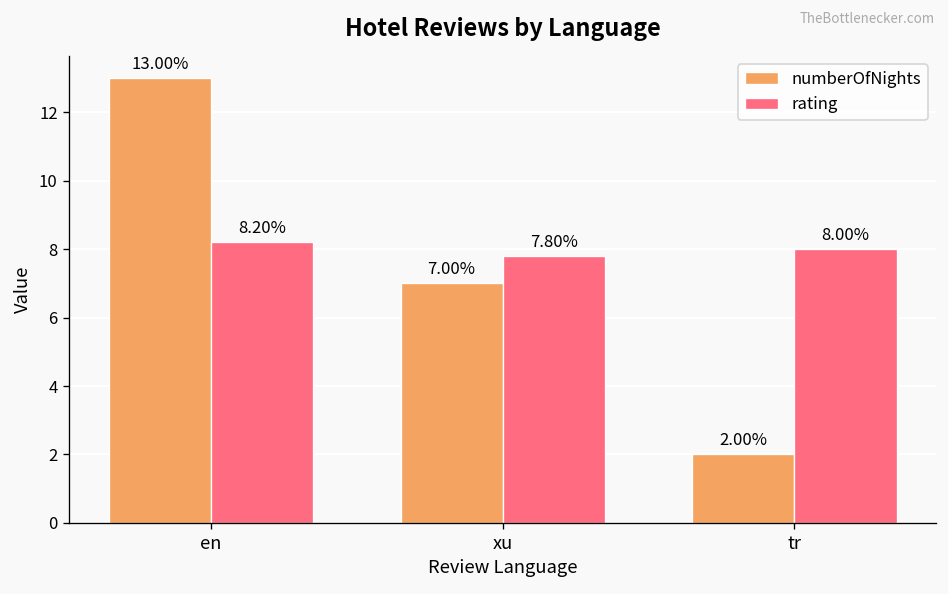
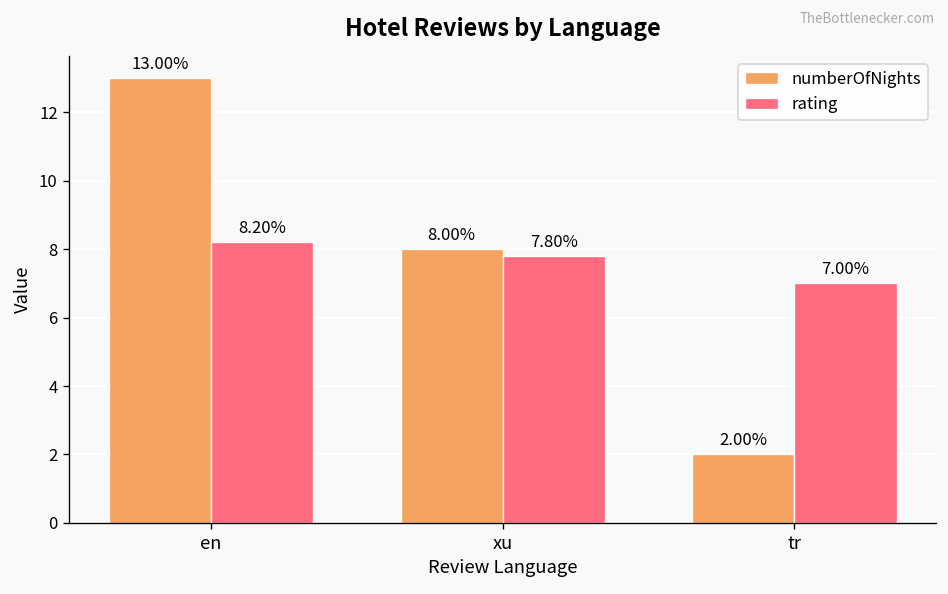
  {
    "numberOfNights": {
      "en": "13.00%",
-     "xu": "7.00%",
+     "xu": "8.00%",
      "tr": "2.00%"
    },
    "rating": {
      "en": "8.20%",
      "xu": "7.80%",
-     "tr": "8.00%"
+     "tr": "7.00%"
    }
  }
